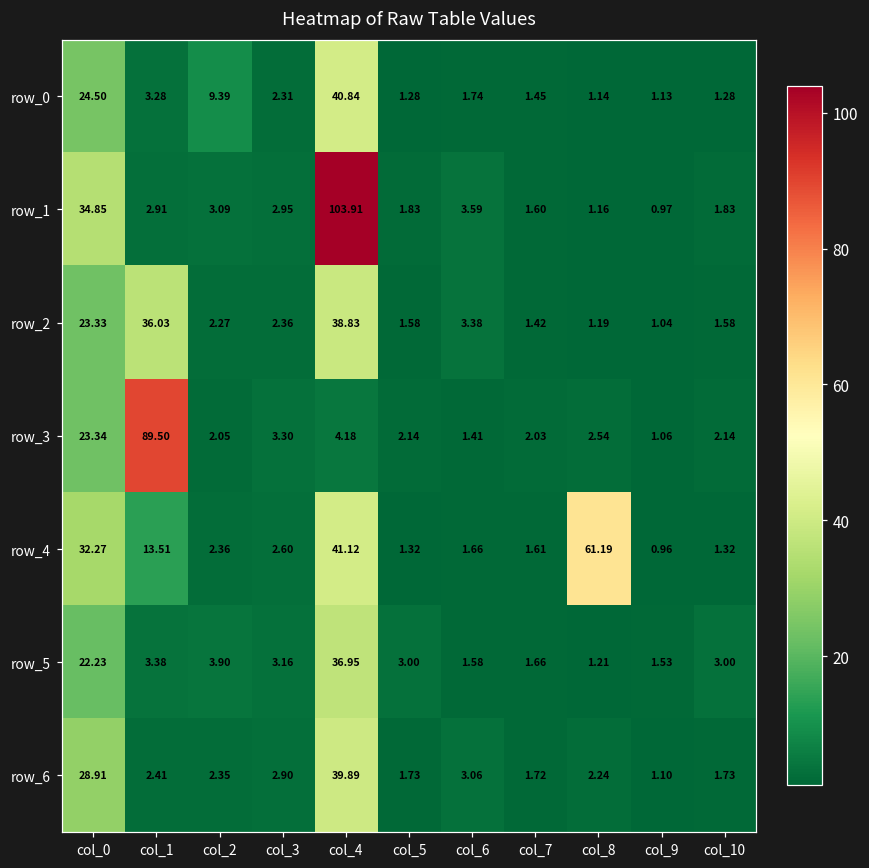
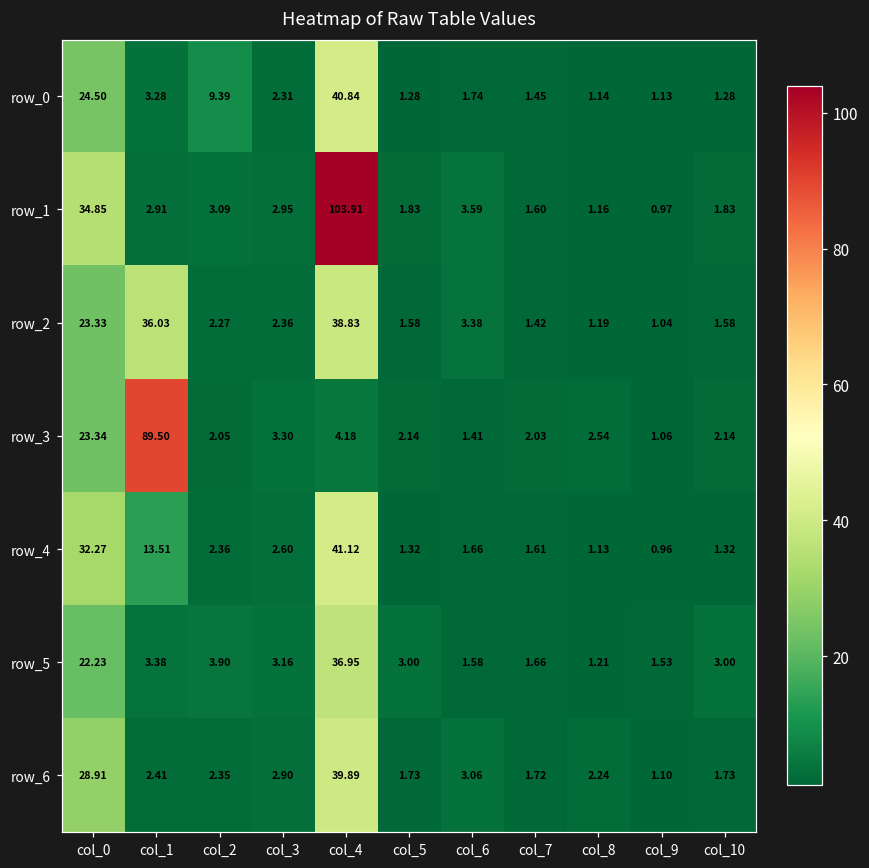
  {
    "row_0": {
      "col_0": 24.50,
      "col_1": 3.28,
      "col_2": 9.39,
      "col_3": 2.31,
      "col_4": 40.84,
      "col_5": 1.28,
      "col_6": 1.74,
      "col_7": 1.45,
      "col_8": 1.14,
      "col_9": 1.13,
      "col_10": 1.28
    },
    "row_1": {
      "col_0": 34.85,
      "col_1": 2.91,
      "col_2": 3.09,
      "col_3": 2.95,
      "col_4": 103.91,
      "col_5": 1.83,
      "col_6": 3.59,
      "col_7": 1.60,
      "col_8": 1.16,
      "col_9": 0.97,
      "col_10": 1.83
    },
    "row_2": {
      "col_0": 23.33,
      "col_1": 36.03,
      "col_2": 2.27,
      "col_3": 2.36,
      "col_4": 38.83,
      "col_5": 1.58,
      "col_6": 3.38,
      "col_7": 1.42,
      "col_8": 1.19,
      "col_9": 1.04,
      "col_10": 1.58
    },
    "row_3": {
      "col_0": 23.34,
      "col_1": 89.50,
      "col_2": 2.05,
      "col_3": 3.30,
      "col_4": 4.18,
      "col_5": 2.14,
      "col_6": 1.41,
      "col_7": 2.03,
      "col_8": 2.54,
      "col_9": 1.06,
      "col_10": 2.14
    },
    "row_4": {
      "col_0": 32.27,
      "col_1": 13.51,
      "col_2": 2.36,
      "col_3": 2.60,
      "col_4": 41.12,
      "col_5": 1.32,
      "col_6": 1.66,
      "col_7": 1.61,
-     "col_8": 61.19,
+     "col_8": 1.13,
      "col_9": 0.96,
      "col_10": 1.32
    },
    "row_5": {
      "col_0": 22.23,
      "col_1": 3.38,
      "col_2": 3.90,
      "col_3": 3.16,
      "col_4": 36.95,
      "col_5": 3.00,
      "col_6": 1.58,
      "col_7": 1.66,
      "col_8": 1.21,
      "col_9": 1.53,
      "col_10": 3.00
    },
    "row_6": {
      "col_0": 28.91,
      "col_1": 2.41,
      "col_2": 2.35,
      "col_3": 2.90,
      "col_4": 39.89,
      "col_5": 1.73,
      "col_6": 3.06,
      "col_7": 1.72,
      "col_8": 2.24,
      "col_9": 1.10,
      "col_10": 1.73
    }
  }
